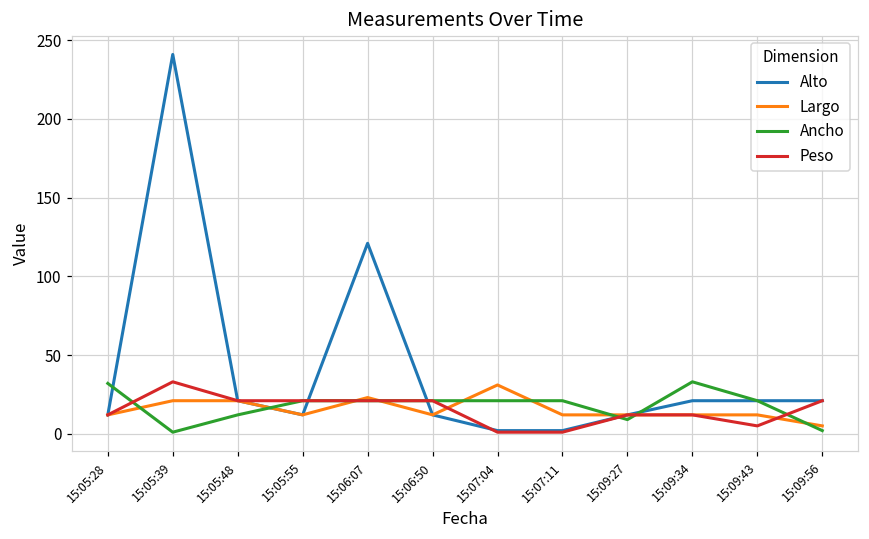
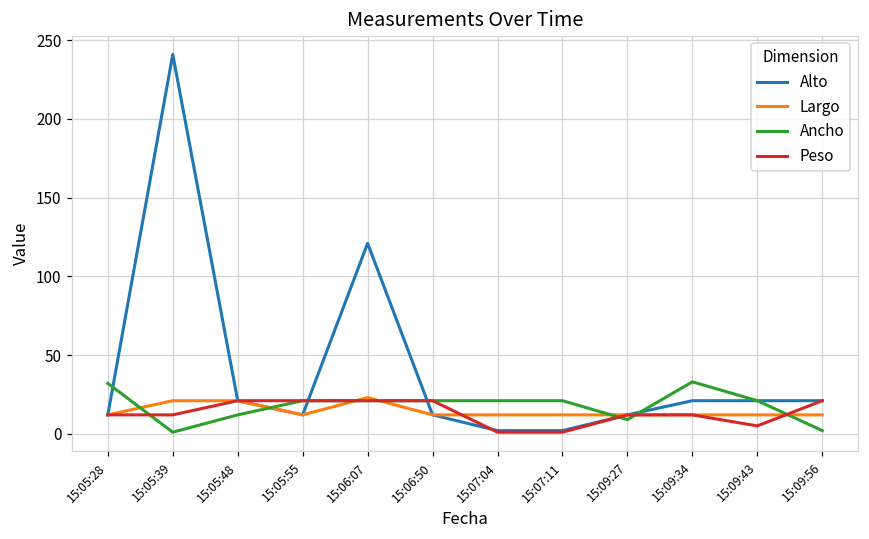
  {
    "Alto": {
      "15:05:39": 241,
      "15:06:07": 121,
      "15:09:34": 21
    },
    "Largo": {
      "15:05:39": 21,
      "15:06:07": 23,
-     "15:07:04": 31,
+     "15:07:04": 12,
      "15:07:11": 12,
      "15:09:43": 12,
-     "15:09:56": 5
+     "15:09:56": 12
    },
    "Ancho": {
      "15:05:28": 32,
      "15:05:39": 1,
      "15:05:48": 12,
      "15:07:04": 21,
      "15:07:11": 21,
      "15:09:27": 9,
      "15:09:34": 33,
      "15:09:56": 2
    },
    "Peso": {
-     "15:05:39": 33,
+     "15:05:39": 12,
      "15:09:43": 5
    }
  }
